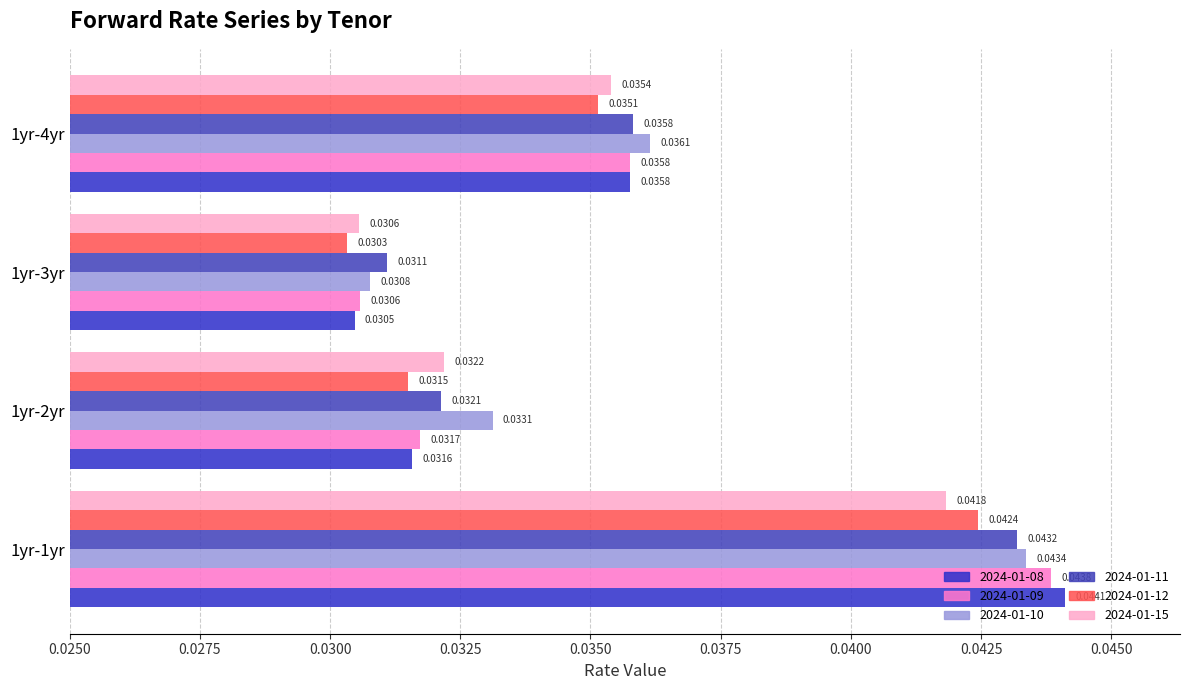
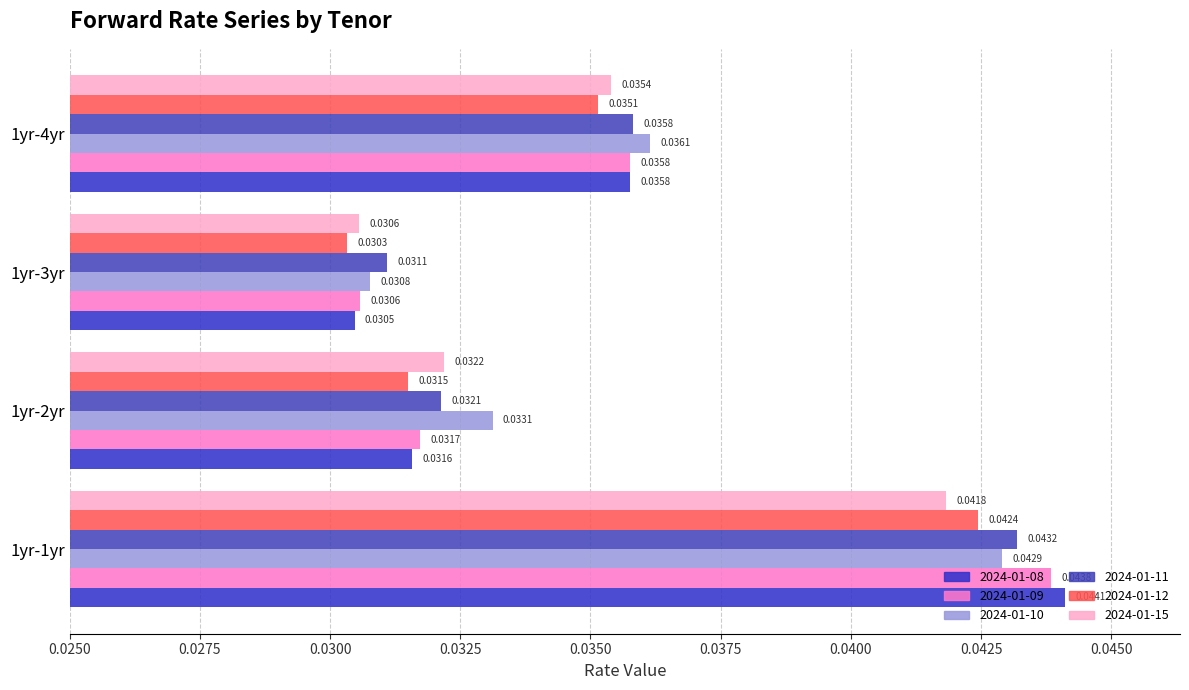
  {
    "2024-01-10": {
      "1yr-4yr": 0.0361,
      "1yr-3yr": 0.0308,
      "1yr-2yr": 0.0331,
-     "1yr-1yr": 0.0434
+     "1yr-1yr": 0.0429
    },
    "2024-01-12": {
      "1yr-4yr": 0.0351,
      "1yr-3yr": 0.0303,
      "1yr-2yr": 0.0315,
      "1yr-1yr": 0.0424
    }
  }
